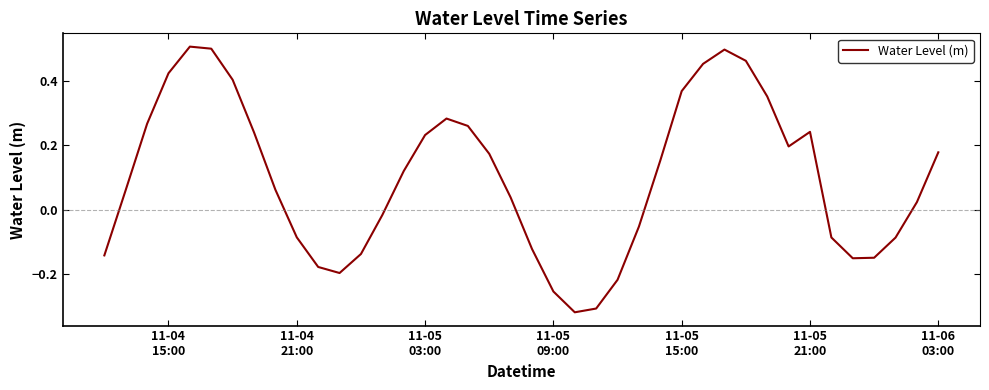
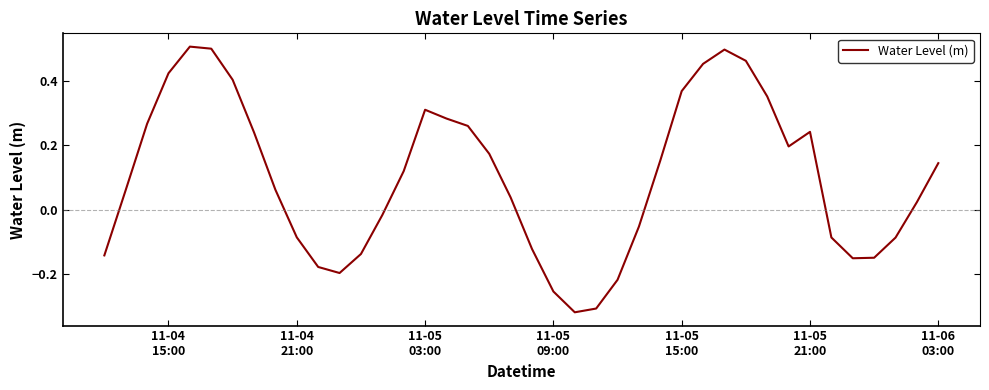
  {
    "11-04 15:00": 0.42,
    "11-04 21:00": -0.09,
-   "11-05 03:00": 0.23,
+   "11-05 03:00": 0.31,
    "11-05 09:00": -0.25,
    "11-05 15:00": 0.37,
    "11-05 21:00": 0.24,
-   "11-06 03:00": 0.18
+   "11-06 03:00": 0.14
  }
